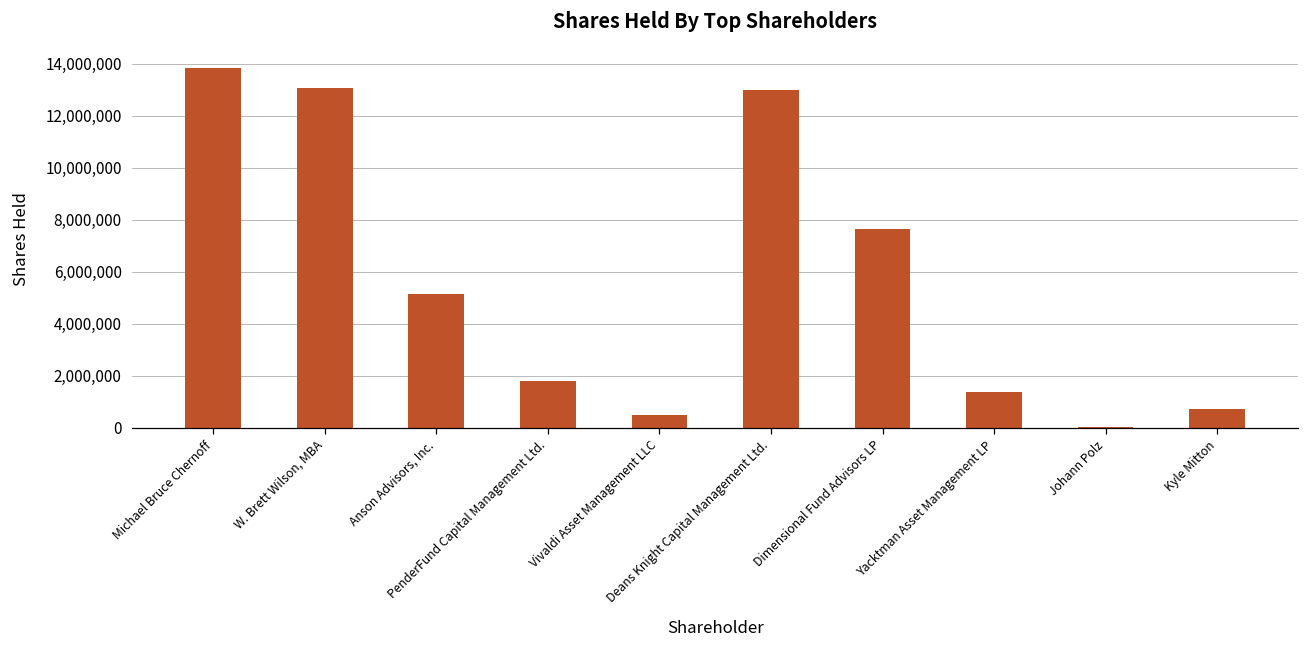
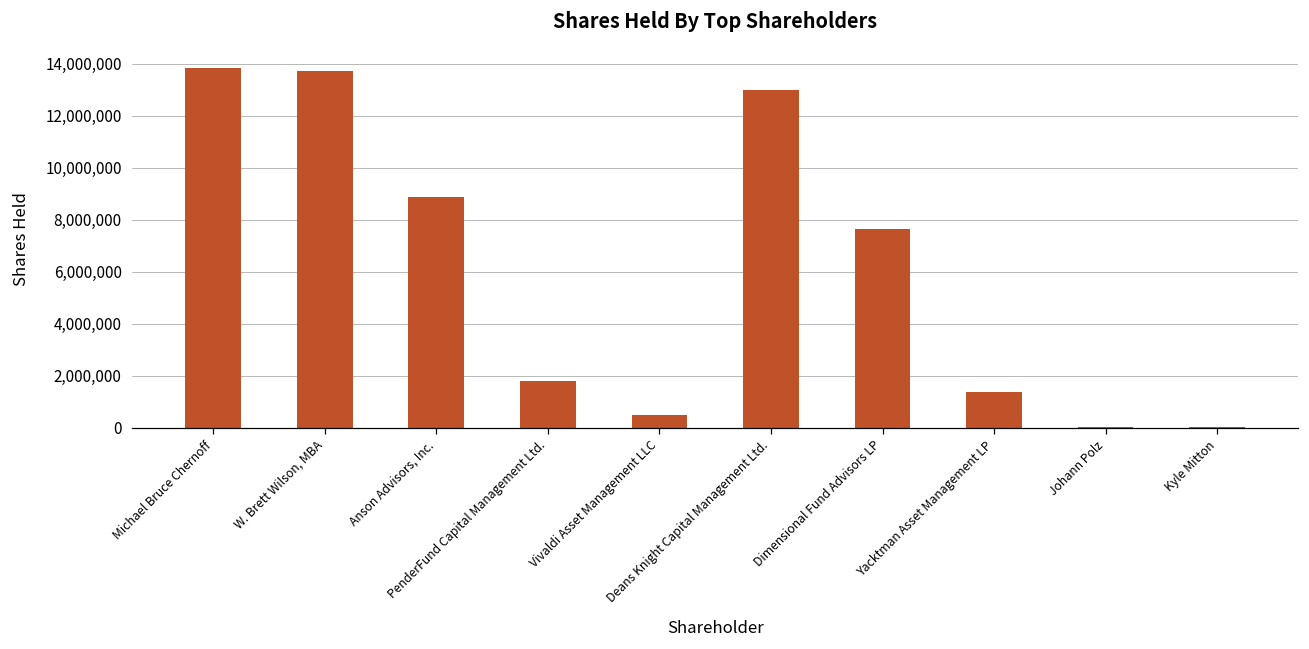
  {
    "Michael Bruce Chernoff": "13,800,000",
-   "W. Brett Wilson, MBA": "13,100,000",
-   "Anson Advisors, Inc.": "5,100,000",
+   "W. Brett Wilson, MBA": "13,700,000",
+   "Anson Advisors, Inc.": "8,900,000",
    "PenderFund Capital Management Ltd.": "1,800,000",
    "Vivaldi Asset Management LLC": "500,000",
    "Deans Knight Capital Management Ltd.": "13,000,000",
    "Dimensional Fund Advisors LP": "7,600,000",
    "Yacktman Asset Management LP": "1,400,000",
-   "Kyle Mitton": "700,000"
+   "Kyle Mitton": "0"
  }
